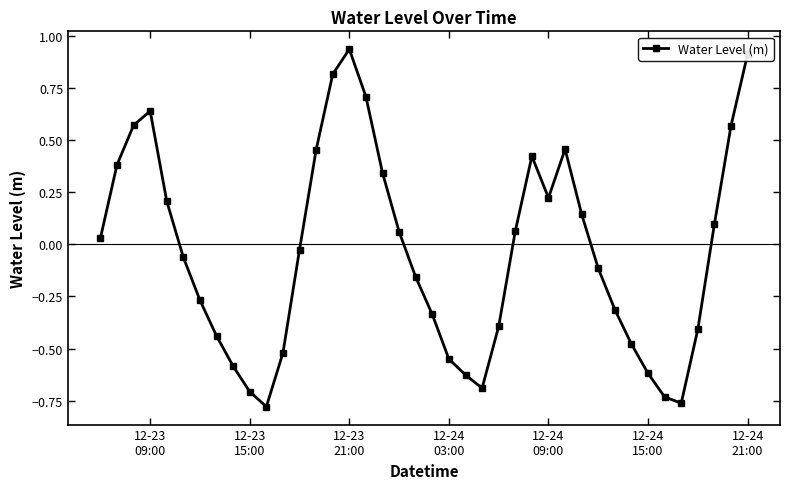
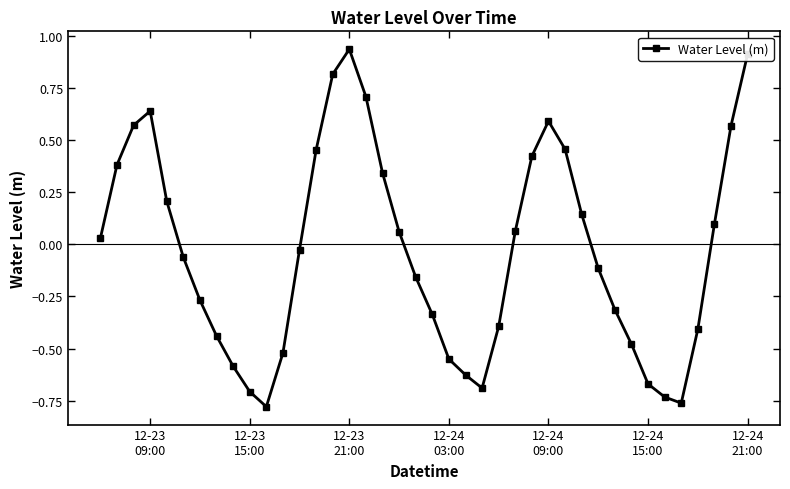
  {
    "12-23 09:00": 0.64,
    "12-23 15:00": -0.71,
    "12-23 21:00": 0.94,
    "12-24 03:00": -0.55,
-   "12-24 09:00": 0.22,
-   "12-24 15:00": -0.62
+   "12-24 09:00": 0.59,
+   "12-24 15:00": -0.67
  }
